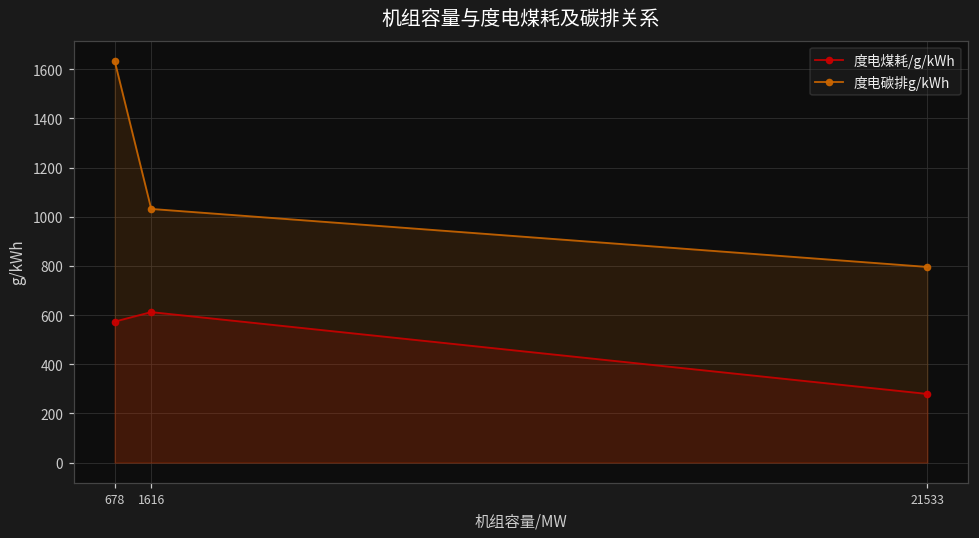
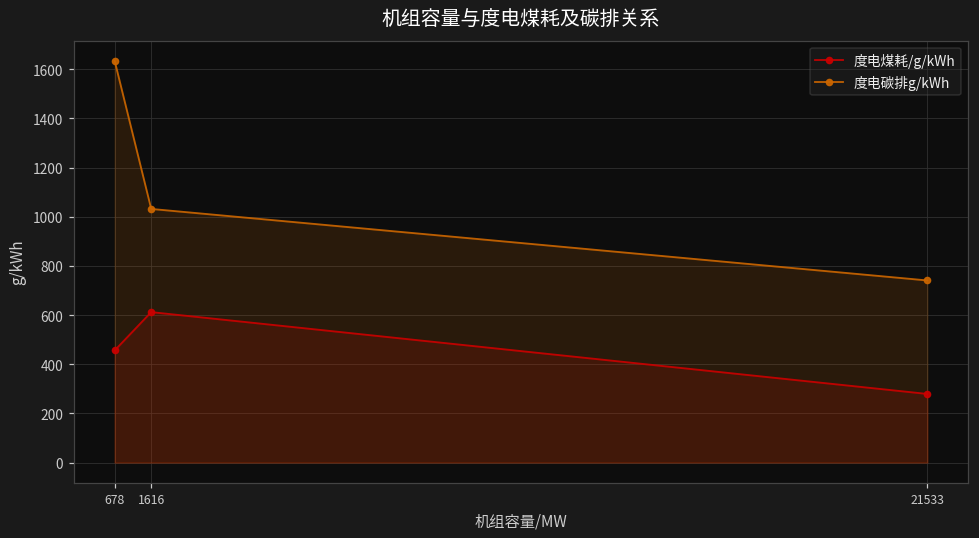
  {
    "度电煤耗/g/kWh": {
-     "678": 570,
+     "678": 460,
      "1616": 610,
      "21533": 280
    },
    "度电碳排g/kWh": {
      "678": 1630,
      "1616": 1030,
-     "21533": 800
+     "21533": 740
    }
  }
